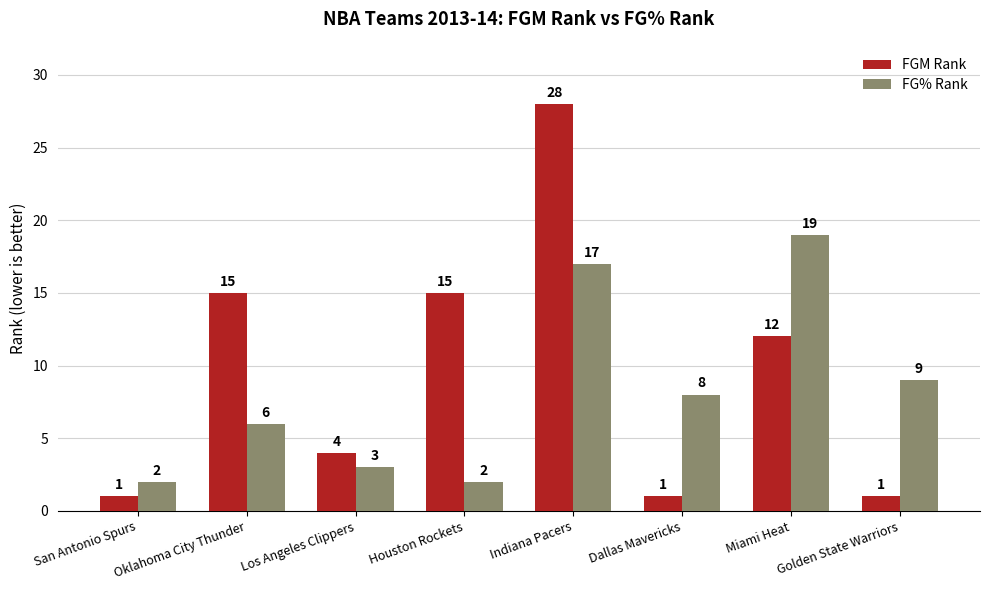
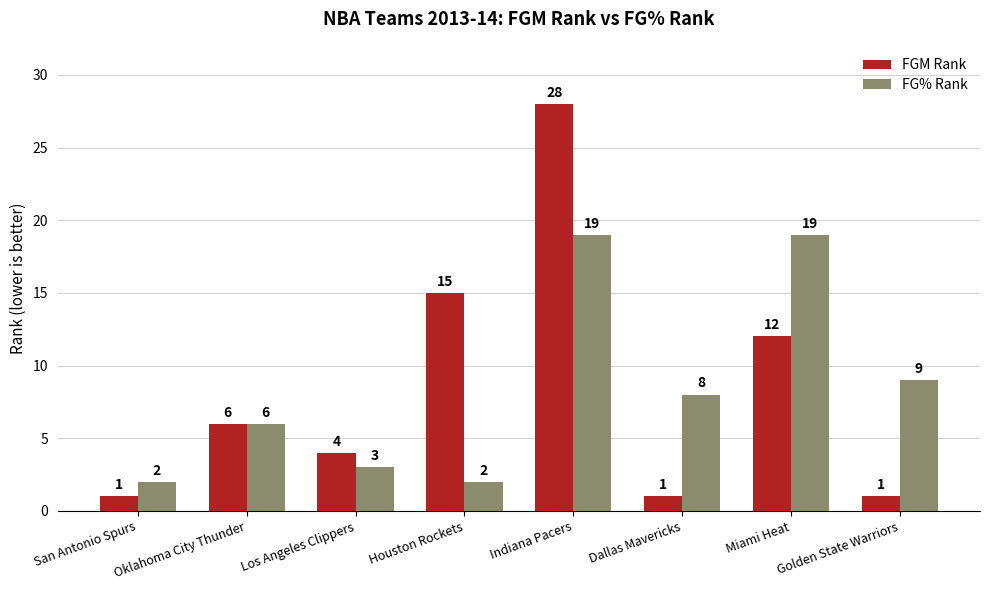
  {
    "FGM Rank": {
      "San Antonio Spurs": 1,
-     "Oklahoma City Thunder": 15,
+     "Oklahoma City Thunder": 6,
      "Los Angeles Clippers": 4,
      "Houston Rockets": 15,
      "Indiana Pacers": 28,
      "Dallas Mavericks": 1,
      "Miami Heat": 12,
      "Golden State Warriors": 1
    },
    "FG% Rank": {
      "San Antonio Spurs": 2,
      "Oklahoma City Thunder": 6,
      "Los Angeles Clippers": 3,
      "Houston Rockets": 2,
-     "Indiana Pacers": 17,
+     "Indiana Pacers": 19,
      "Dallas Mavericks": 8,
      "Miami Heat": 19,
      "Golden State Warriors": 9
    }
  }
